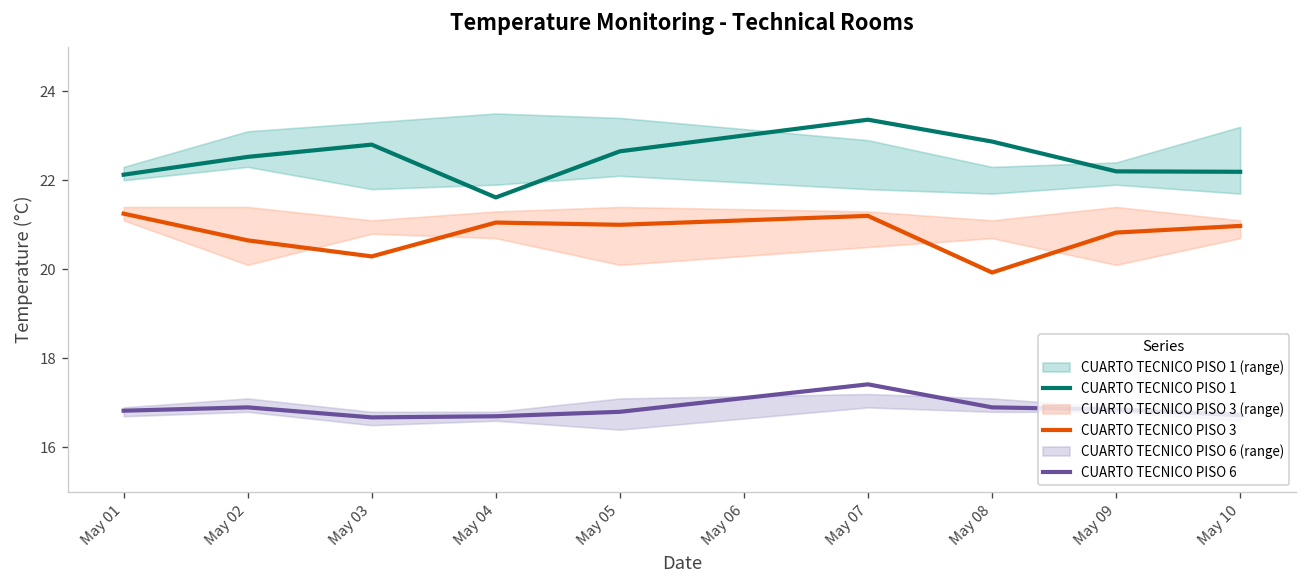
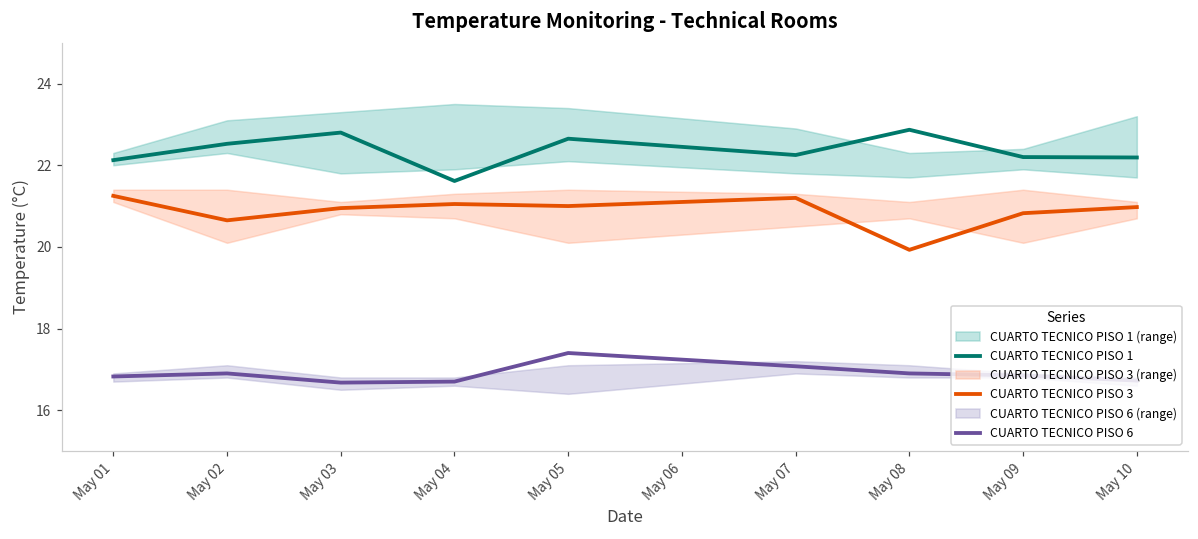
  {
    "CUARTO TECNICO PISO 1": {
      "May 01": 22.1,
      "May 02": 22.5,
      "May 03": 22.8,
      "May 04": 21.6,
      "May 05": 22.7,
-     "May 07": 23.4,
+     "May 07": 22.3,
      "May 08": 22.9,
      "May 09": 22.2,
      "May 10": 22.2
    },
    "CUARTO TECNICO PISO 3": {
      "May 01": 21.3,
      "May 02": 20.7,
-     "May 03": 20.3,
+     "May 03": 21.0,
      "May 04": 21.1,
      "May 05": 21.0,
      "May 07": 21.2,
      "May 08": 19.9,
      "May 09": 20.8,
      "May 10": 21.0
    },
    "CUARTO TECNICO PISO 6": {
      "May 01": 16.8,
      "May 02": 16.9,
      "May 03": 16.7,
      "May 04": 16.7,
-     "May 05": 16.8,
-     "May 07": 17.4,
+     "May 05": 17.4,
+     "May 07": 17.1,
      "May 08": 16.9
    }
  }
